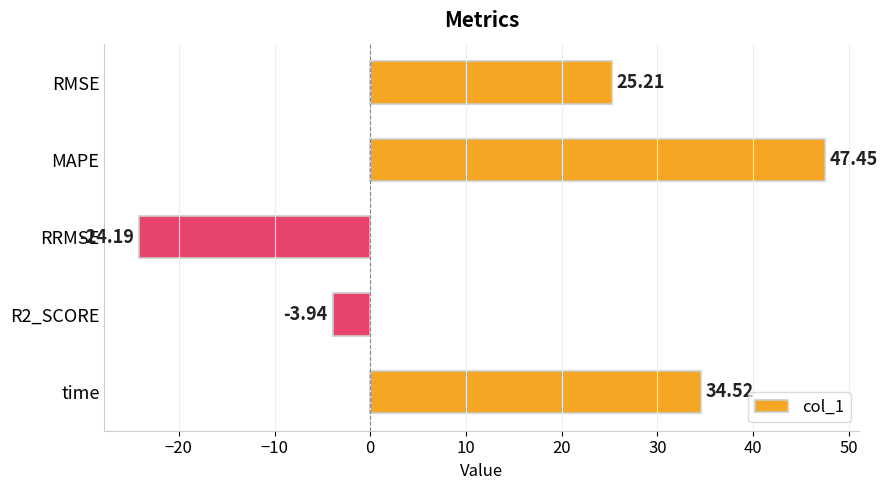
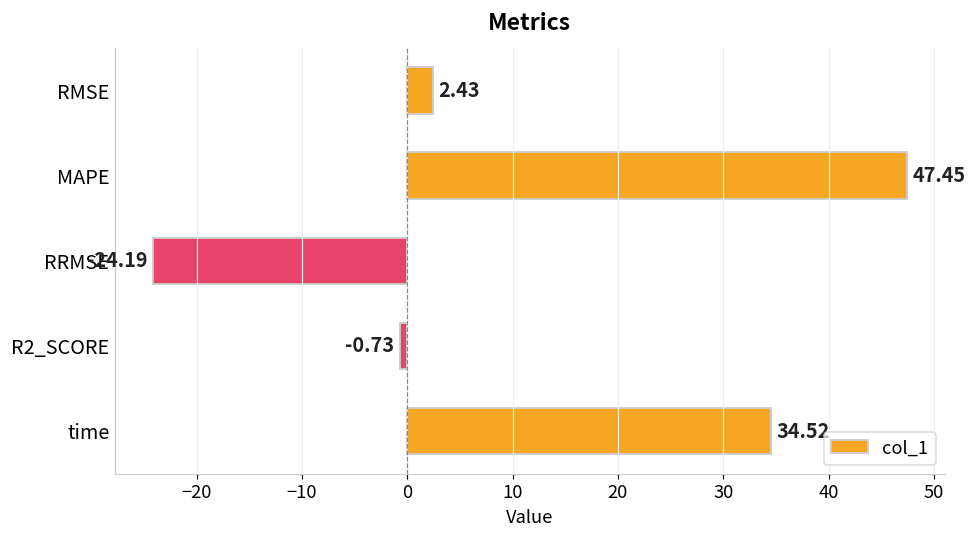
  {
-   "RMSE": 25.21,
+   "RMSE": 2.43,
    "MAPE": 47.45,
    "RRMSE": -24.19,
-   "R2_SCORE": -3.94
+   "R2_SCORE": -0.73
  }
